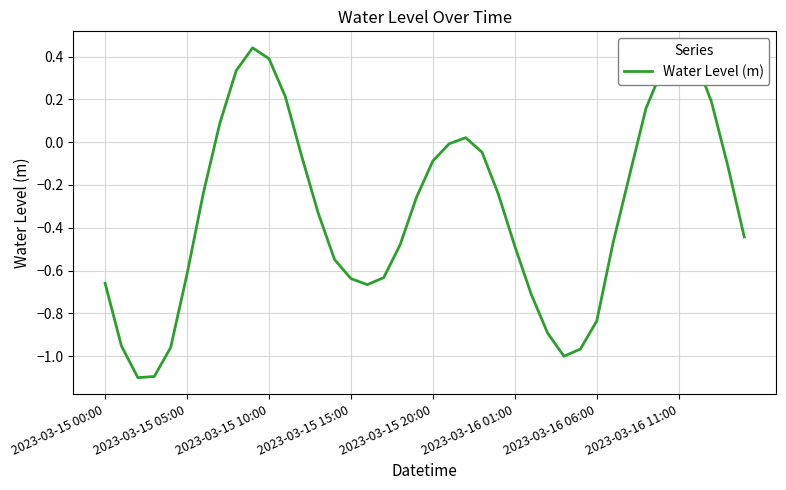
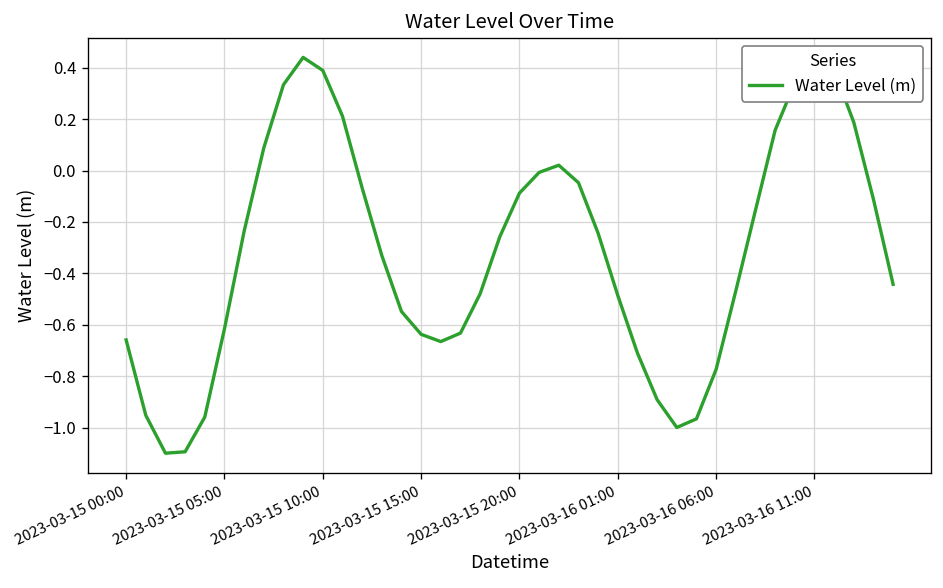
  {
    "2023-03-15 00:00": -0.66,
    "2023-03-15 05:00": -0.62,
    "2023-03-15 10:00": 0.39,
    "2023-03-15 15:00": -0.64,
    "2023-03-15 20:00": -0.09,
    "2023-03-16 01:00": -0.49,
-   "2023-03-16 06:00": -0.84
+   "2023-03-16 06:00": -0.77
  }
